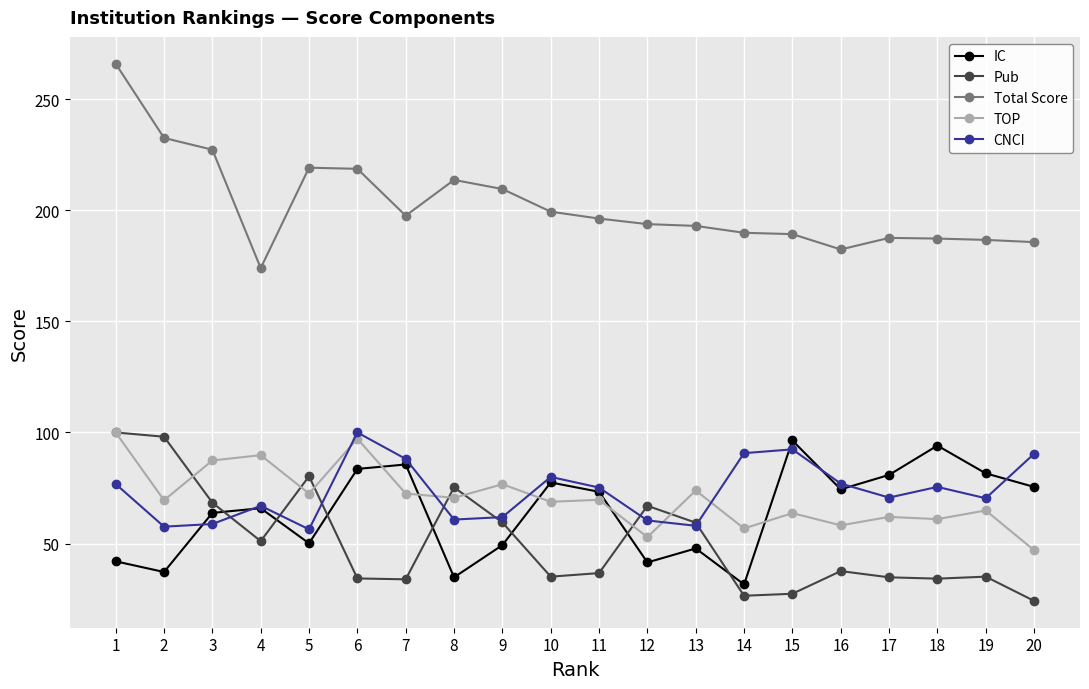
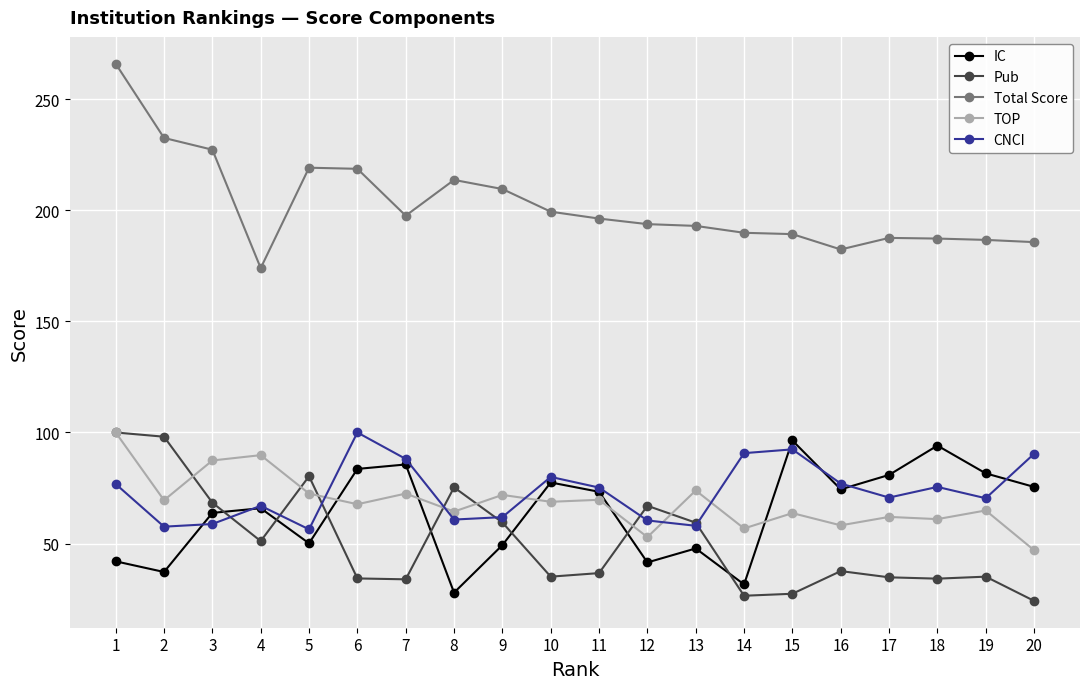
  {
    "IC": {
      "1": 42,
      "2": 37,
      "3": 64,
      "5": 50,
      "6": 84,
      "7": 86,
-     "8": 35,
+     "8": 28,
      "9": 49,
      "10": 78,
      "11": 73,
      "12": 42,
      "13": 48,
      "14": 32,
      "15": 96,
      "16": 74,
      "17": 81,
      "18": 94,
      "19": 82,
      "20": 76
    },
    "Pub": {
      "2": 98,
      "3": 68,
      "4": 51,
      "5": 80,
      "6": 34,
      "7": 34,
      "8": 75,
      "9": 60,
      "10": 35,
      "11": 37,
      "12": 67,
      "13": 59,
      "14": 27,
      "15": 27,
      "16": 38,
      "17": 35,
      "18": 34,
      "19": 35,
      "20": 24
    },
    "Total Score": {
      "1": 266,
      "2": 233,
      "3": 227,
      "4": 174,
      "5": 219,
      "6": 219,
      "7": 198,
      "8": 214,
      "9": 210,
      "10": 199,
      "11": 196,
      "12": 194,
      "13": 193,
      "14": 190,
      "15": 189,
      "16": 182,
      "17": 188,
      "18": 187,
      "19": 187,
      "20": 186
    },
    "TOP": {
      "2": 70,
      "3": 87,
      "4": 90,
      "5": 73,
-     "6": 97,
+     "6": 68,
      "7": 73,
-     "8": 71,
-     "9": 77,
+     "8": 64,
+     "9": 72,
      "10": 69,
      "11": 70,
      "12": 53,
      "13": 74,
      "14": 57,
      "15": 64,
      "16": 58,
      "17": 62,
      "18": 61,
      "19": 65,
      "20": 47
    },
    "CNCI": {
      "1": 77,
      "2": 58,
      "3": 59,
      "5": 56,
      "6": 100,
      "7": 88,
      "8": 61,
      "9": 62,
      "10": 80,
      "11": 75,
      "12": 60,
      "13": 58,
      "14": 91,
      "15": 92,
      "16": 77,
      "17": 71,
      "18": 76,
      "19": 70,
      "20": 90
    }
  }
